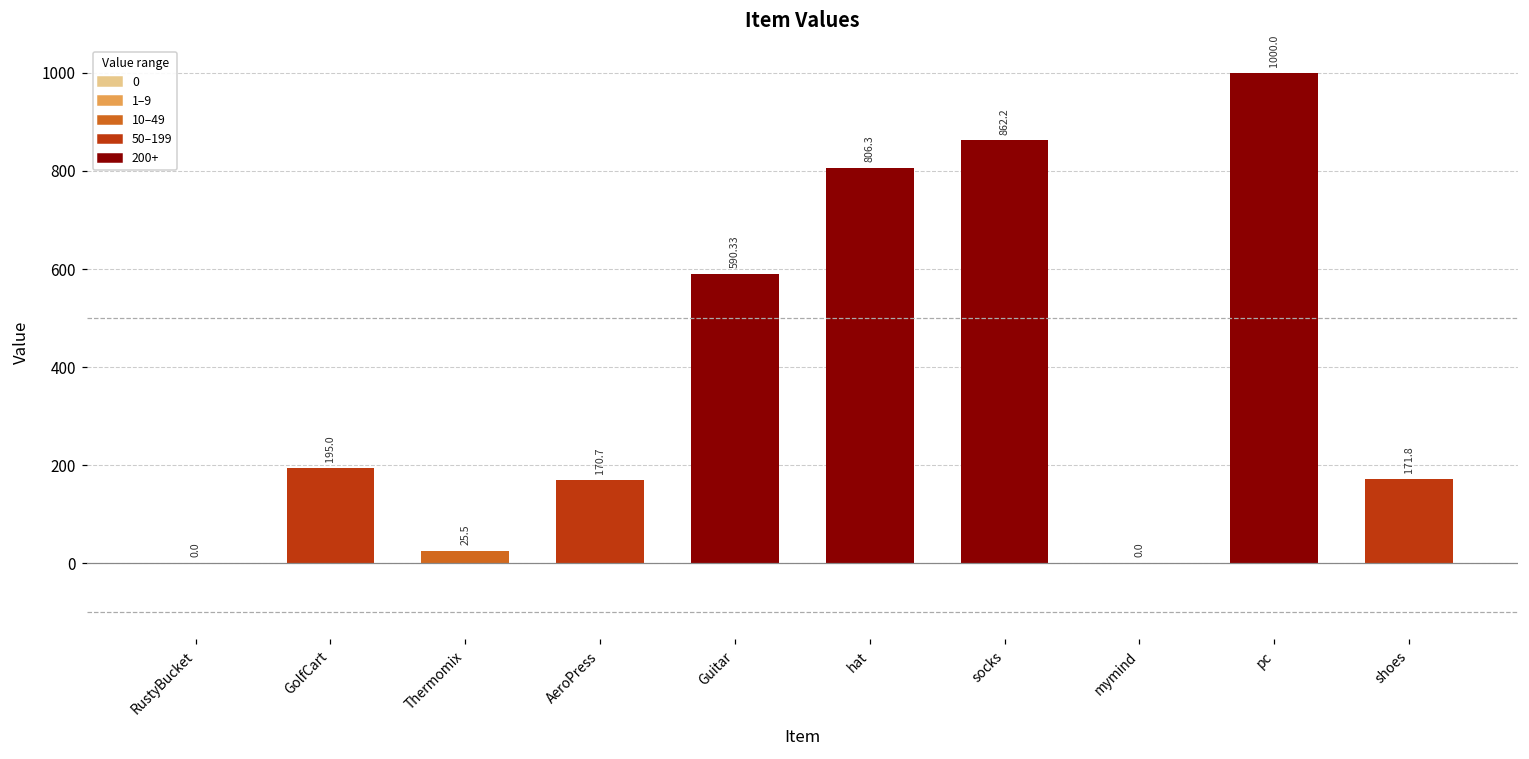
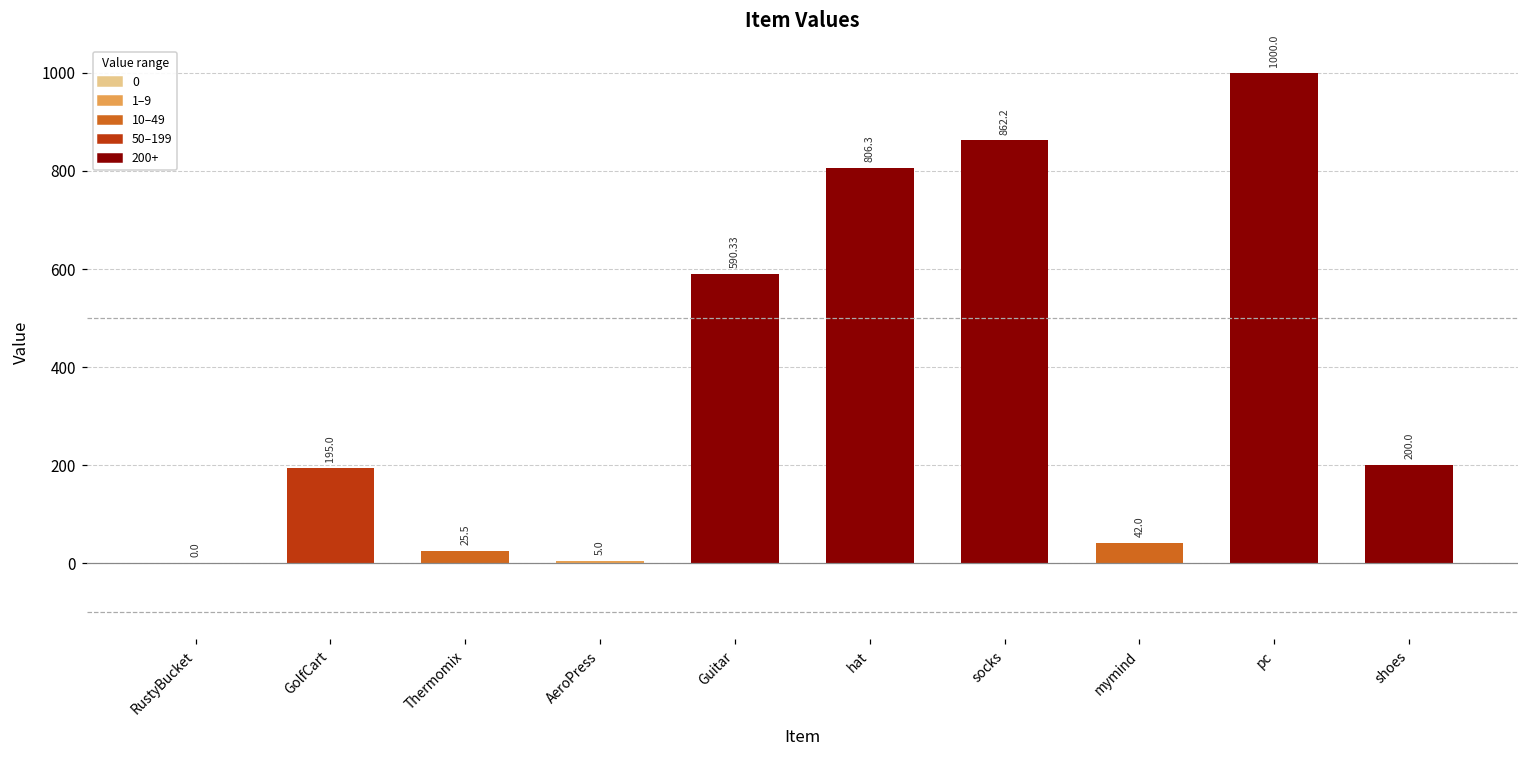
  {
    "RustyBucket": 0.0,
    "GolfCart": 195.0,
    "Thermomix": 25.5,
-   "AeroPress": 170.7,
+   "AeroPress": 5.0,
    "Guitar": 590.33,
    "hat": 806.3,
    "socks": 862.2,
-   "mymind": 0.0,
+   "mymind": 42.0,
    "pc": 1000.0,
-   "shoes": 171.8
+   "shoes": 200.0
  }
